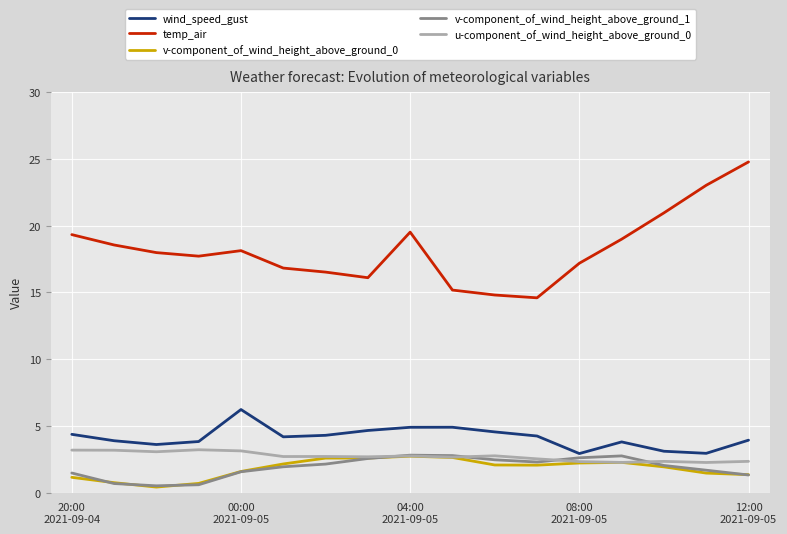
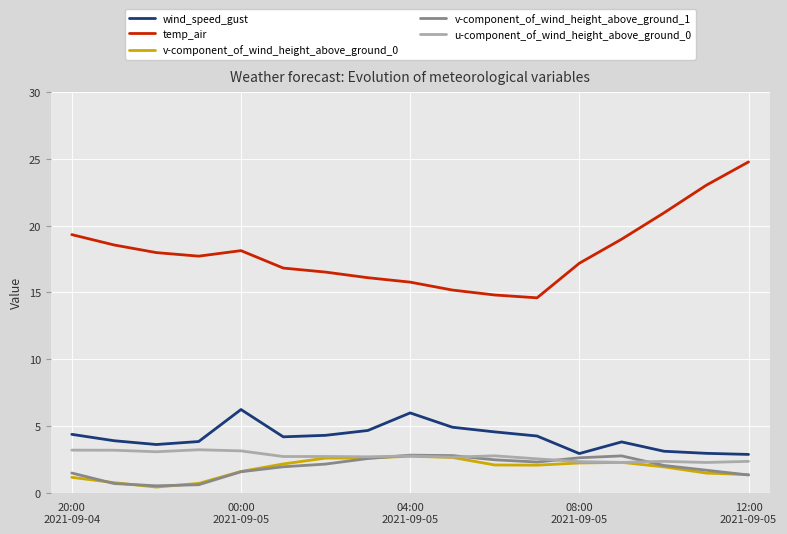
  {
    "wind_speed_gust": {
      "20:00 2021-09-04": 4.4,
      "00:00 2021-09-05": 6.2,
-     "04:00 2021-09-05": 4.9,
+     "04:00 2021-09-05": 6.0,
      "08:00 2021-09-05": 2.9,
-     "12:00 2021-09-05": 3.9
+     "12:00 2021-09-05": 2.9
    },
    "temp_air": {
      "20:00 2021-09-04": 19.3,
      "00:00 2021-09-05": 18.1,
-     "04:00 2021-09-05": 19.5,
+     "04:00 2021-09-05": 15.8,
      "08:00 2021-09-05": 17.2,
      "12:00 2021-09-05": 24.8
    },
    "v-component_of_wind_height_above_ground_0": {
      "20:00 2021-09-04": 1.1
    }
  }
